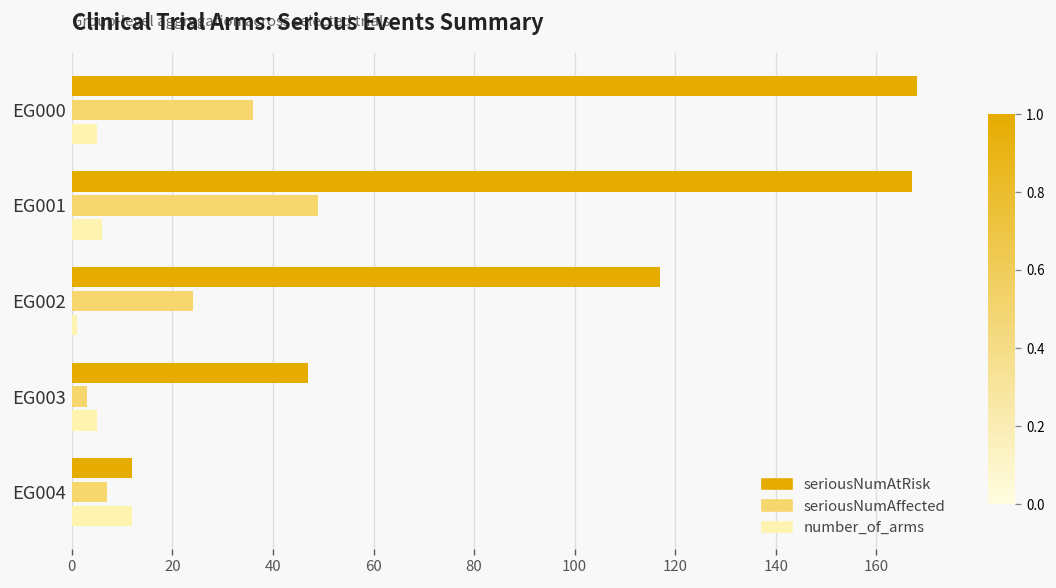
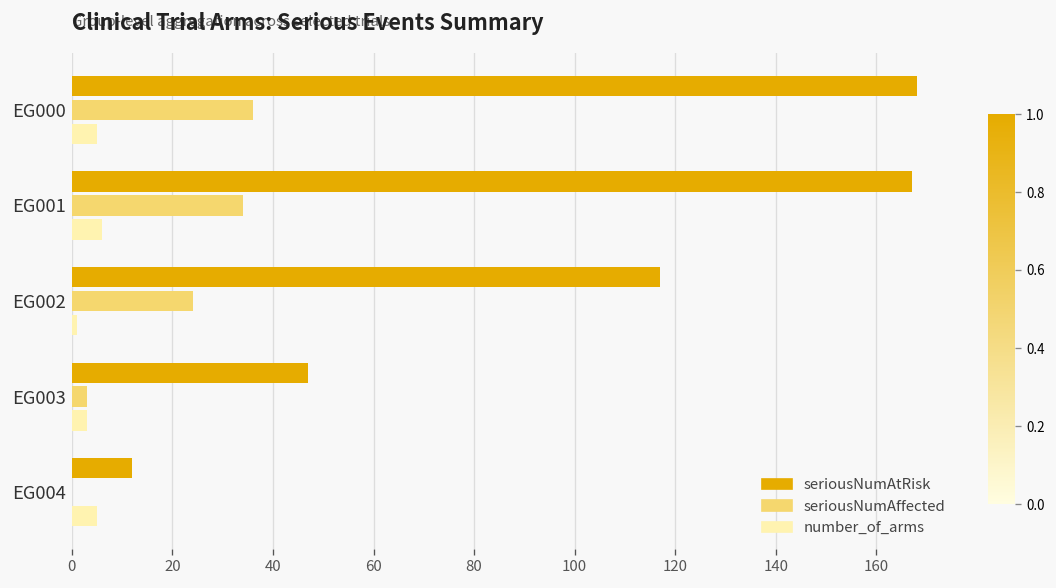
  {
    "seriousNumAtRisk": {
      "EG000": 168,
      "EG001": 167,
      "EG002": 117,
      "EG003": 47,
      "EG004": 12
    },
    "seriousNumAffected": {
      "EG000": 36,
-     "EG001": 49,
+     "EG001": 34,
      "EG002": 24,
      "EG003": 3,
-     "EG004": 7
+     "EG004": 0
    },
    "number_of_arms": {
      "EG000": 5,
      "EG001": 6,
      "EG002": 1,
-     "EG003": 5,
-     "EG004": 12
+     "EG003": 3,
+     "EG004": 5
    }
  }
